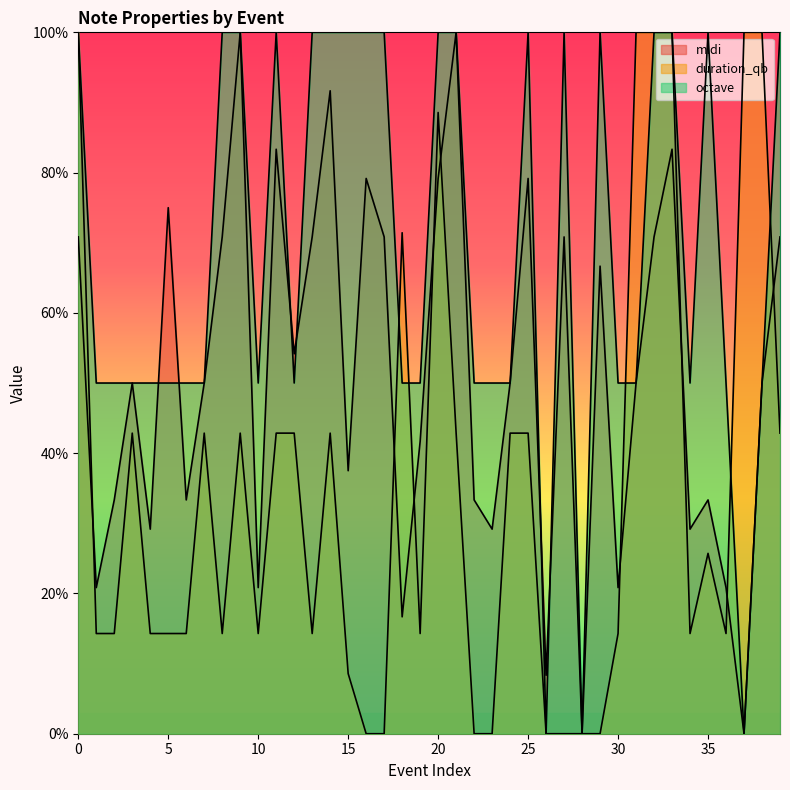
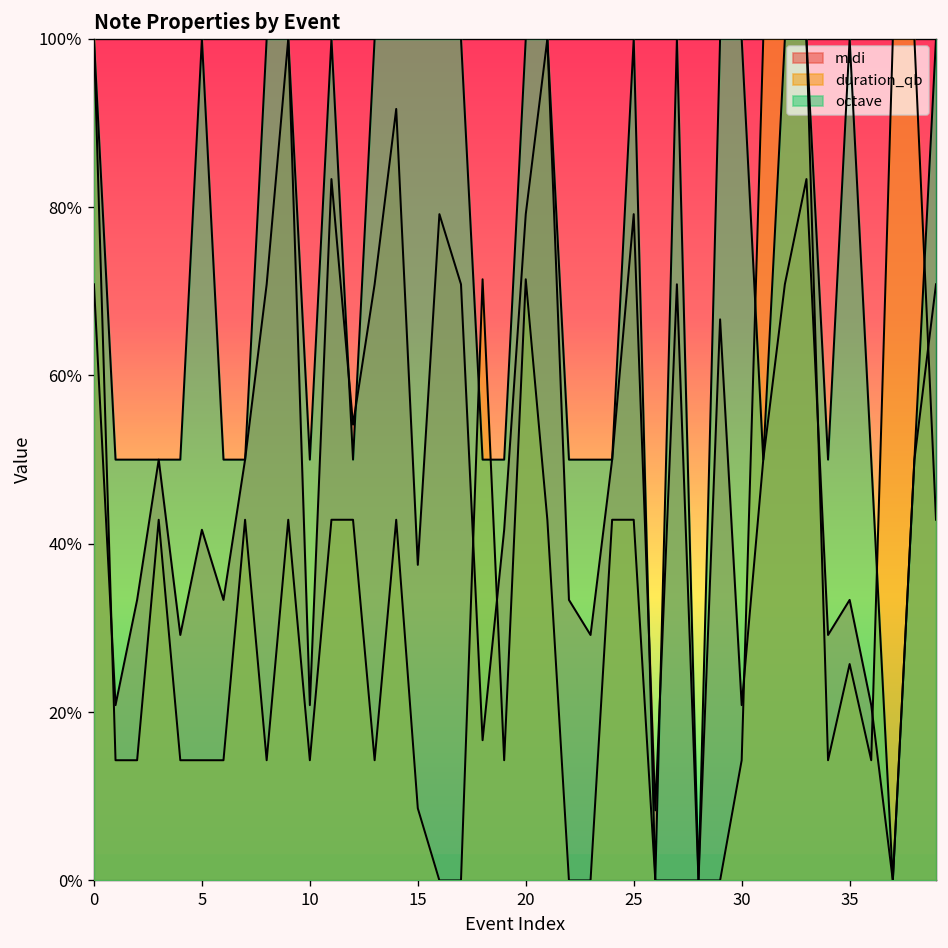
  {
    "midi": {
      "0": "71%",
-     "5": "75%",
+     "5": "42%",
      "10": "21%",
      "15": "38%",
      "20": "79%",
      "25": "79%",
      "30": "21%",
      "35": "33%"
    },
    "duration_qb": {
      "5": "14%",
      "10": "14%",
      "15": "9%",
-     "20": "89%",
+     "20": "71%",
      "25": "43%",
      "30": "14%",
      "35": "26%"
    },
    "octave": {
-     "5": "50%",
+     "5": "100%",
      "10": "50%",
      "15": "100%",
      "20": "100%",
      "25": "100%",
-     "30": "50%",
+     "30": "100%",
      "35": "100%"
    }
  }
